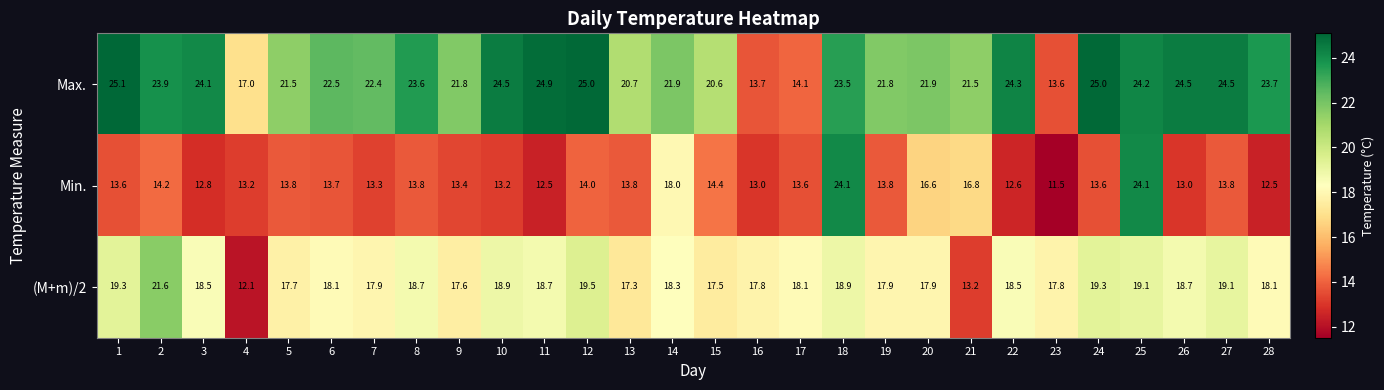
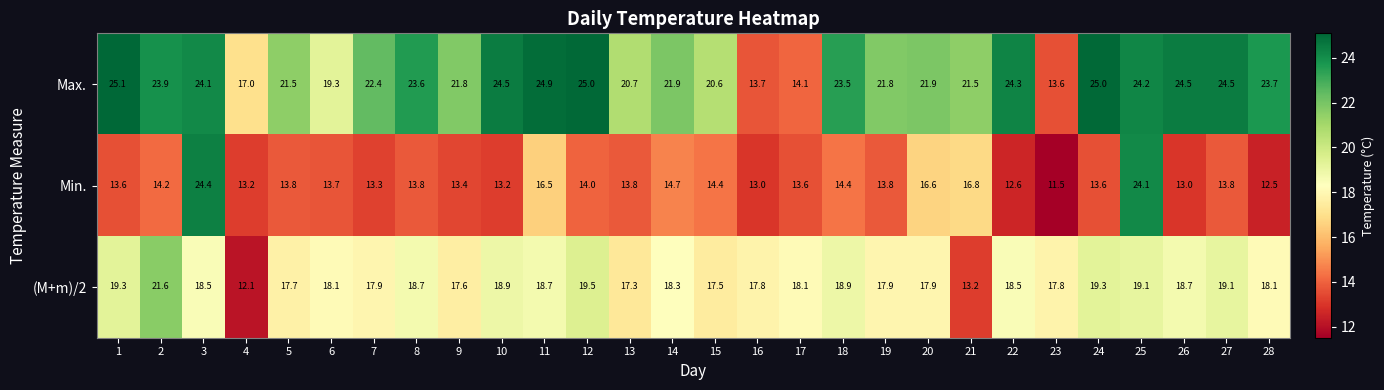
  {
    "Max.": {
      "1": 25.1,
      "2": 23.9,
      "3": 24.1,
      "4": 17.0,
      "5": 21.5,
-     "6": 22.5,
+     "6": 19.3,
      "7": 22.4,
      "8": 23.6,
      "9": 21.8,
      "10": 24.5,
      "11": 24.9,
      "12": 25.0,
      "13": 20.7,
      "14": 21.9,
      "15": 20.6,
      "16": 13.7,
      "17": 14.1,
      "18": 23.5,
      "19": 21.8,
      "20": 21.9,
      "21": 21.5,
      "22": 24.3,
      "23": 13.6,
      "24": 25.0,
      "25": 24.2,
      "26": 24.5,
      "27": 24.5,
      "28": 23.7
    },
    "Min.": {
      "1": 13.6,
      "2": 14.2,
-     "3": 12.8,
+     "3": 24.4,
      "4": 13.2,
      "5": 13.8,
      "6": 13.7,
      "7": 13.3,
      "8": 13.8,
      "9": 13.4,
      "10": 13.2,
-     "11": 12.5,
+     "11": 16.5,
      "12": 14.0,
      "13": 13.8,
-     "14": 18.0,
+     "14": 14.7,
      "15": 14.4,
      "16": 13.0,
      "17": 13.6,
-     "18": 24.1,
+     "18": 14.4,
      "19": 13.8,
      "20": 16.6,
      "21": 16.8,
      "22": 12.6,
      "23": 11.5,
      "24": 13.6,
      "25": 24.1,
      "26": 13.0,
      "27": 13.8,
      "28": 12.5
    },
    "(M+m)/2": {
      "1": 19.3,
      "2": 21.6,
      "3": 18.5,
      "4": 12.1,
      "5": 17.7,
      "6": 18.1,
      "7": 17.9,
      "8": 18.7,
      "9": 17.6,
      "10": 18.9,
      "11": 18.7,
      "12": 19.5,
      "13": 17.3,
      "14": 18.3,
      "15": 17.5,
      "16": 17.8,
      "17": 18.1,
      "18": 18.9,
      "19": 17.9,
      "20": 17.9,
      "21": 13.2,
      "22": 18.5,
      "23": 17.8,
      "24": 19.3,
      "25": 19.1,
      "26": 18.7,
      "27": 19.1,
      "28": 18.1
    }
  }
